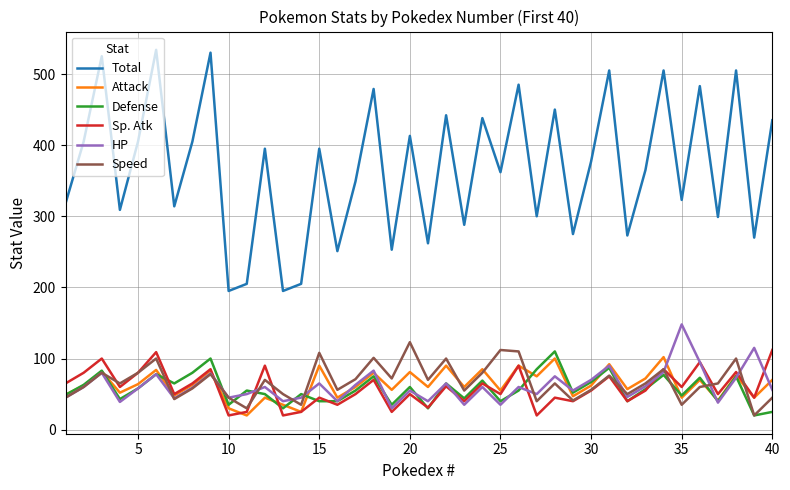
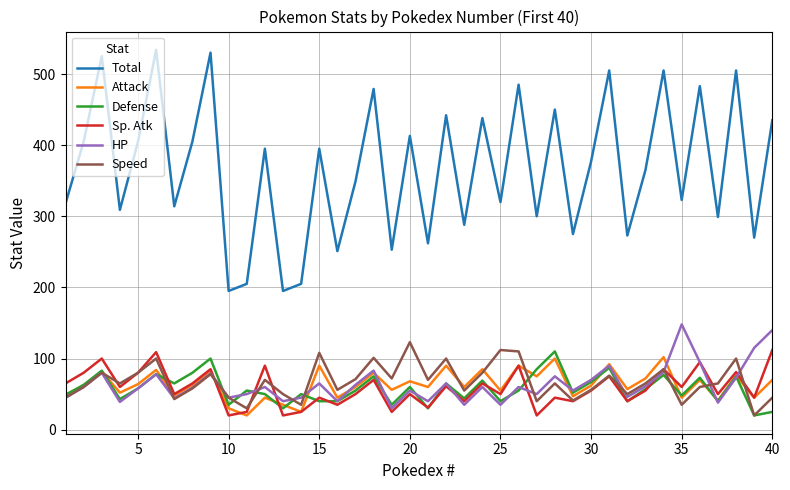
  {
    "Total": {
      "10": 200,
      "15": 400,
      "20": 410,
-     "25": 360,
+     "25": 320,
      "30": 380,
      "35": 320,
      "40": 440
    },
    "Attack": {
      "5": 60,
      "10": 30,
      "15": 90,
-     "20": 80,
+     "20": 70,
      "25": 60,
      "30": 60,
      "40": 70
    },
    "Defense": {
      "10": 40,
      "15": 40,
      "20": 60,
      "25": 40,
      "40": 30
    },
    "Sp. Atk": {
      "10": 20,
      "15": 50,
      "20": 50,
      "25": 50,
      "35": 60,
      "40": 110
    },
    "HP": {
      "15": 70,
      "20": 60,
      "25": 40,
      "35": 150,
-     "40": 60
+     "40": 140
    },
    "Speed": {
      "15": 110,
      "20": 120,
      "25": 110,
      "35": 40,
      "40": 50
    }
  }
